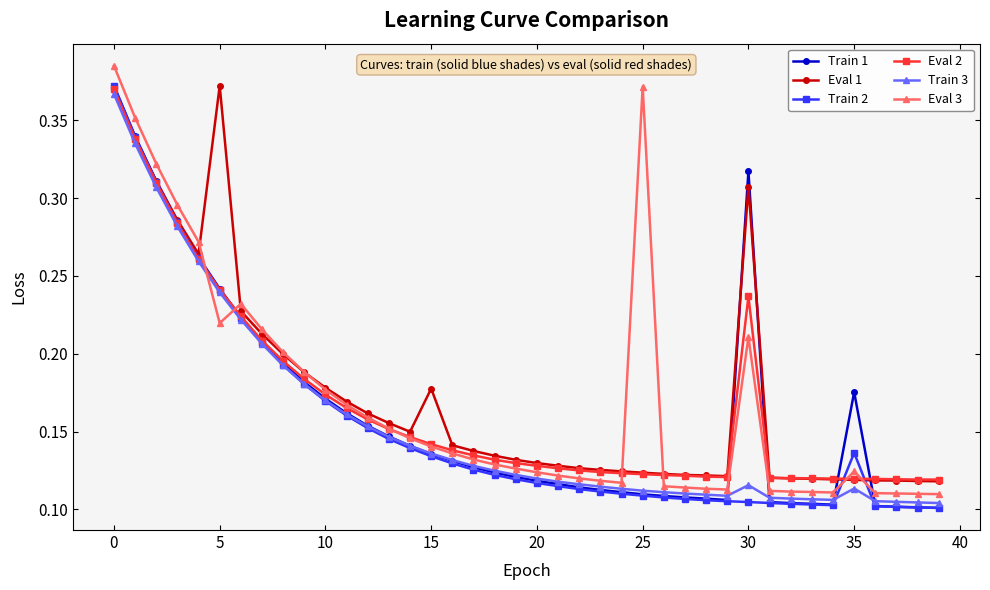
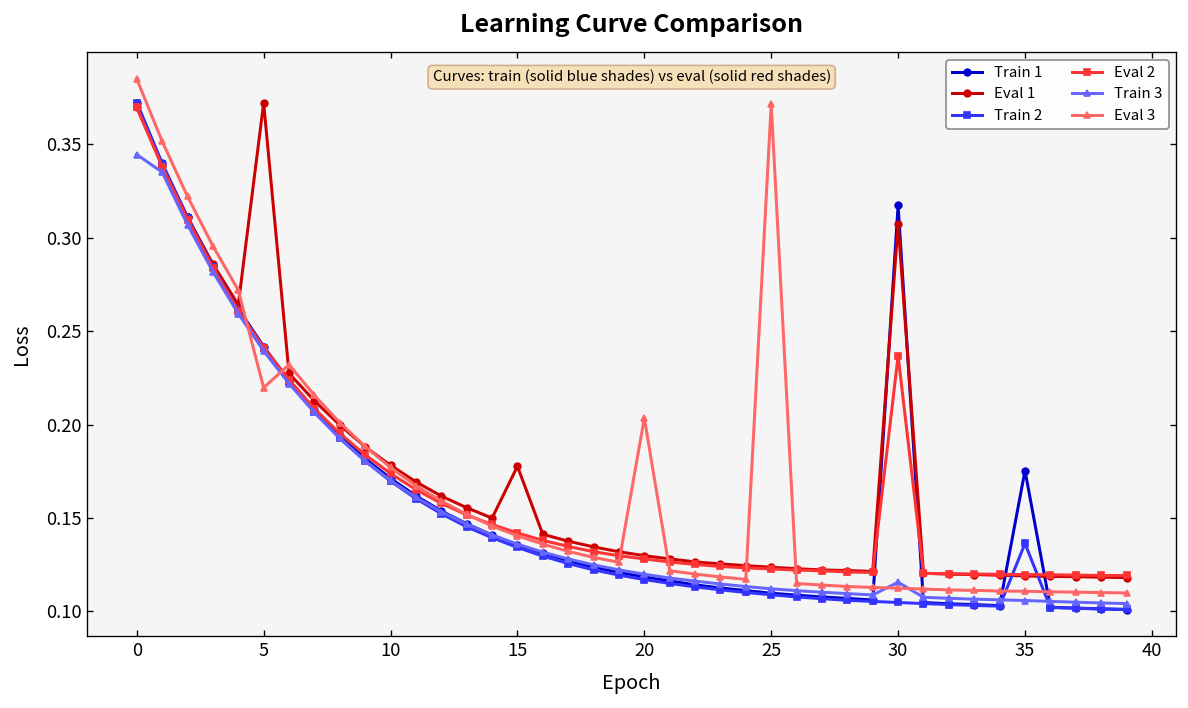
  {
    "Train 1": {
      "30": 0.317,
      "35": 0.175
    },
    "Eval 1": {
      "5": 0.372,
      "15": 0.178,
      "20": 0.130,
      "30": 0.307
    },
    "Train 2": {
      "30": 0.105,
      "35": 0.136
    },
    "Eval 2": {
      "10": 0.174,
      "20": 0.128,
      "30": 0.237
    },
    "Train 3": {
-     "0": 0.367,
+     "0": 0.345,
      "25": 0.112,
      "30": 0.116,
-     "35": 0.113
+     "35": 0.106
    },
    "Eval 3": {
      "0": 0.385,
      "5": 0.220,
-     "20": 0.124,
+     "20": 0.204,
      "25": 0.372,
-     "30": 0.211,
-     "35": 0.124
+     "30": 0.112,
+     "35": 0.111
    }
  }
